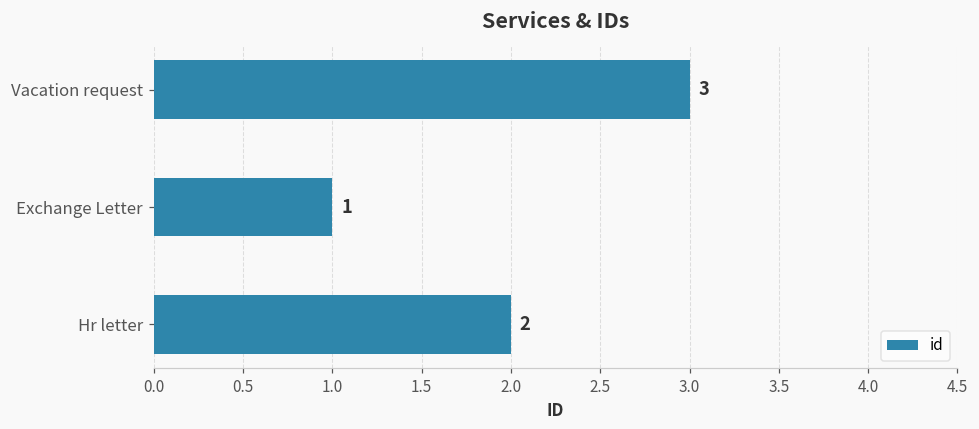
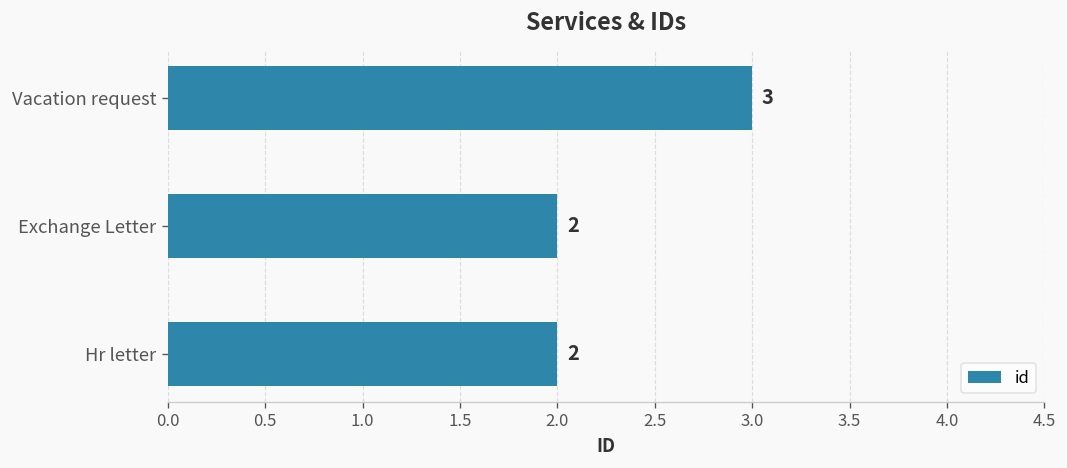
  {
    "Vacation request": 3,
-   "Exchange Letter": 1,
+   "Exchange Letter": 2,
    "Hr letter": 2
  }
